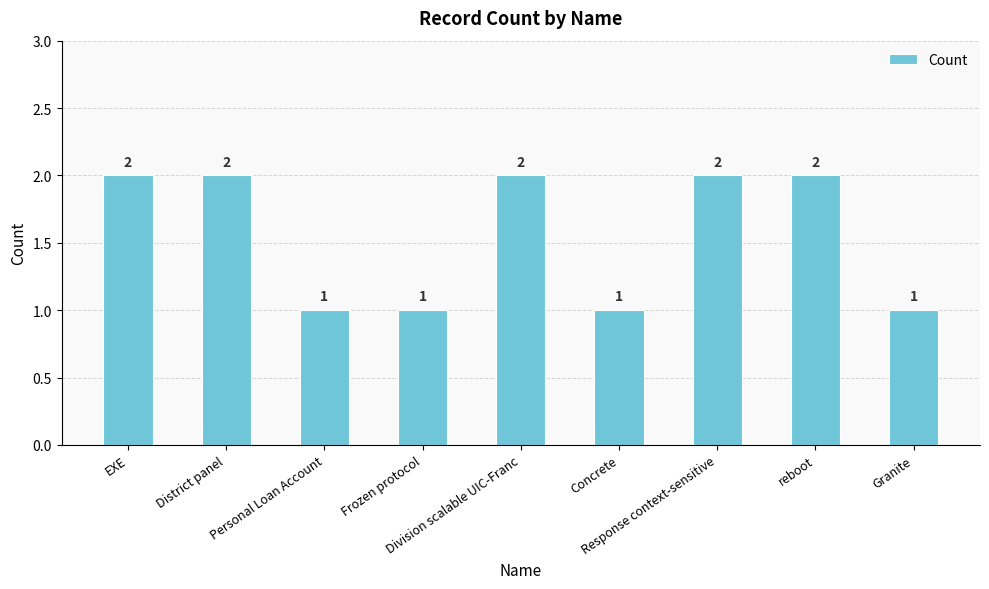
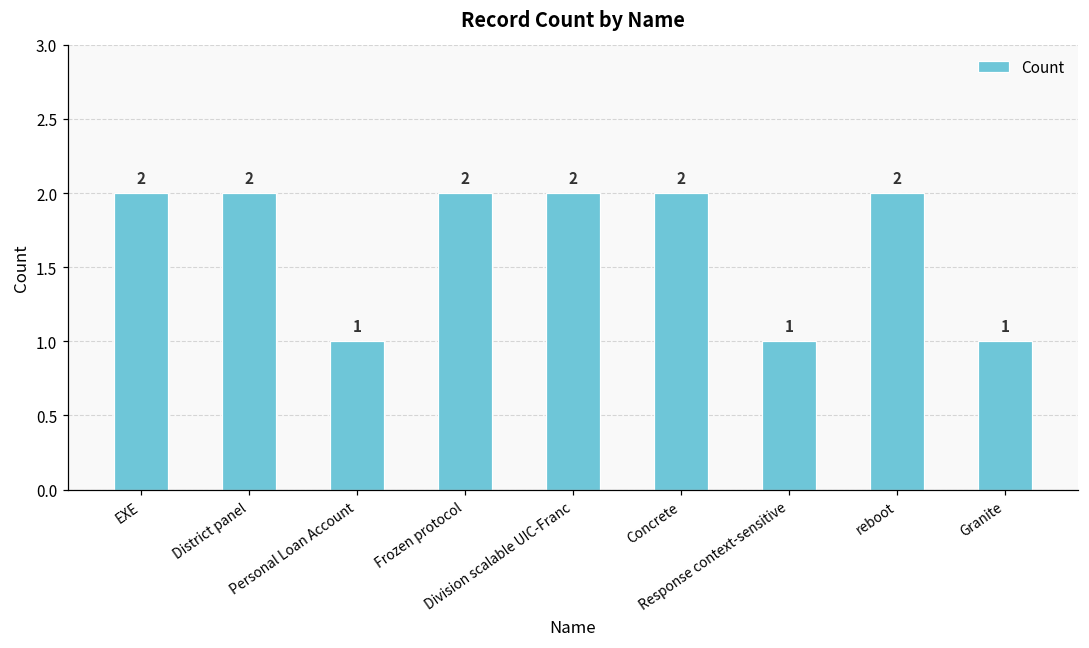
  {
    "EXE": 2,
    "District panel": 2,
    "Personal Loan Account": 1,
-   "Frozen protocol": 1,
+   "Frozen protocol": 2,
    "Division scalable UIC-Franc": 2,
-   "Concrete": 1,
-   "Response context-sensitive": 2,
+   "Concrete": 2,
+   "Response context-sensitive": 1,
    "reboot": 2,
    "Granite": 1
  }
